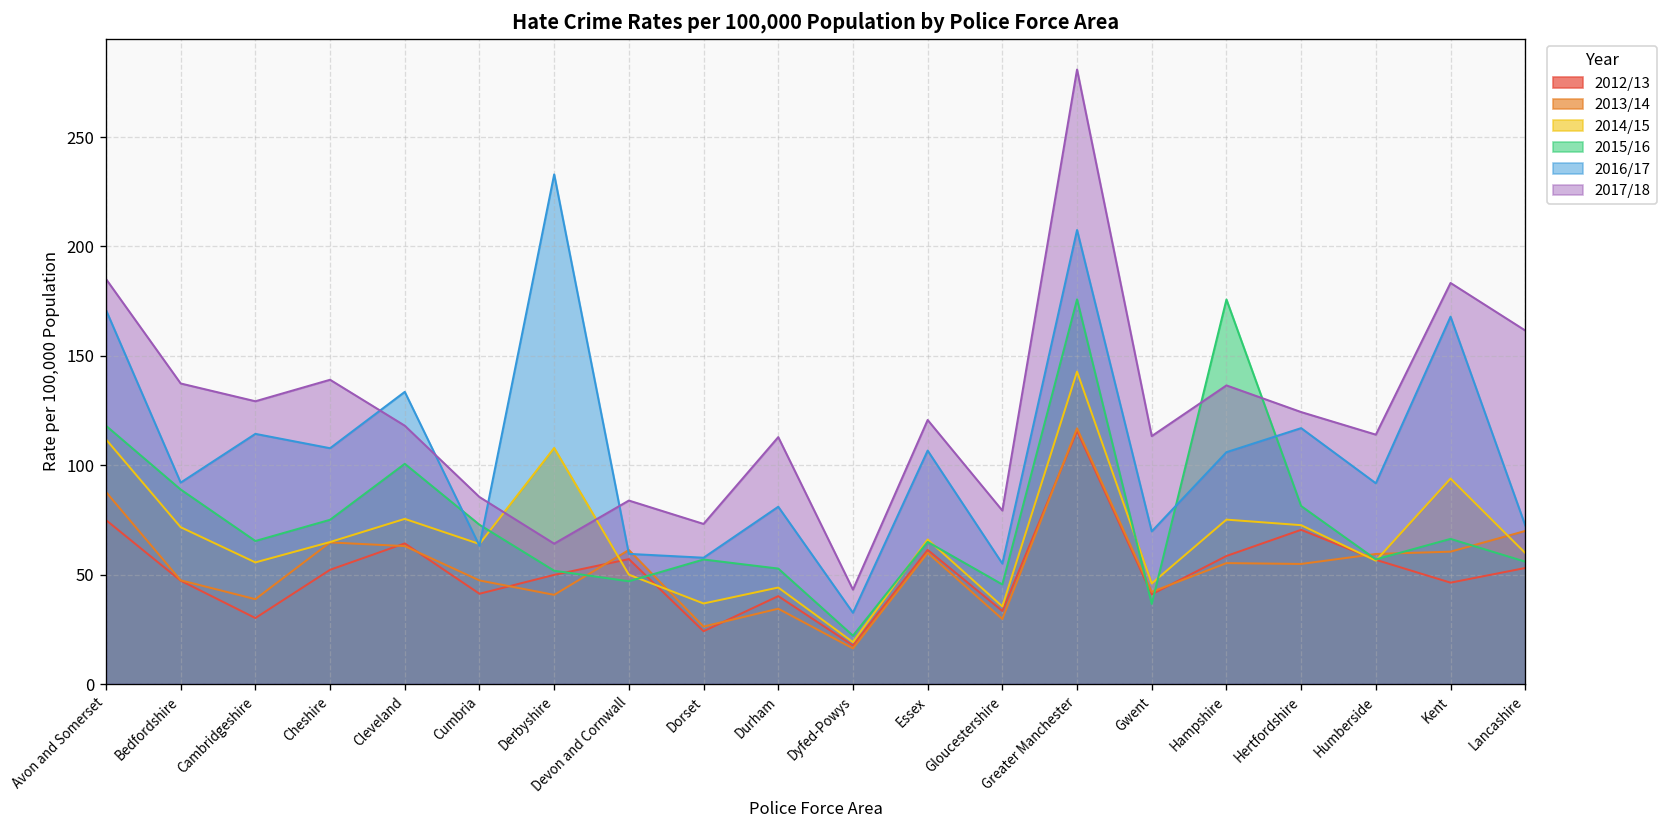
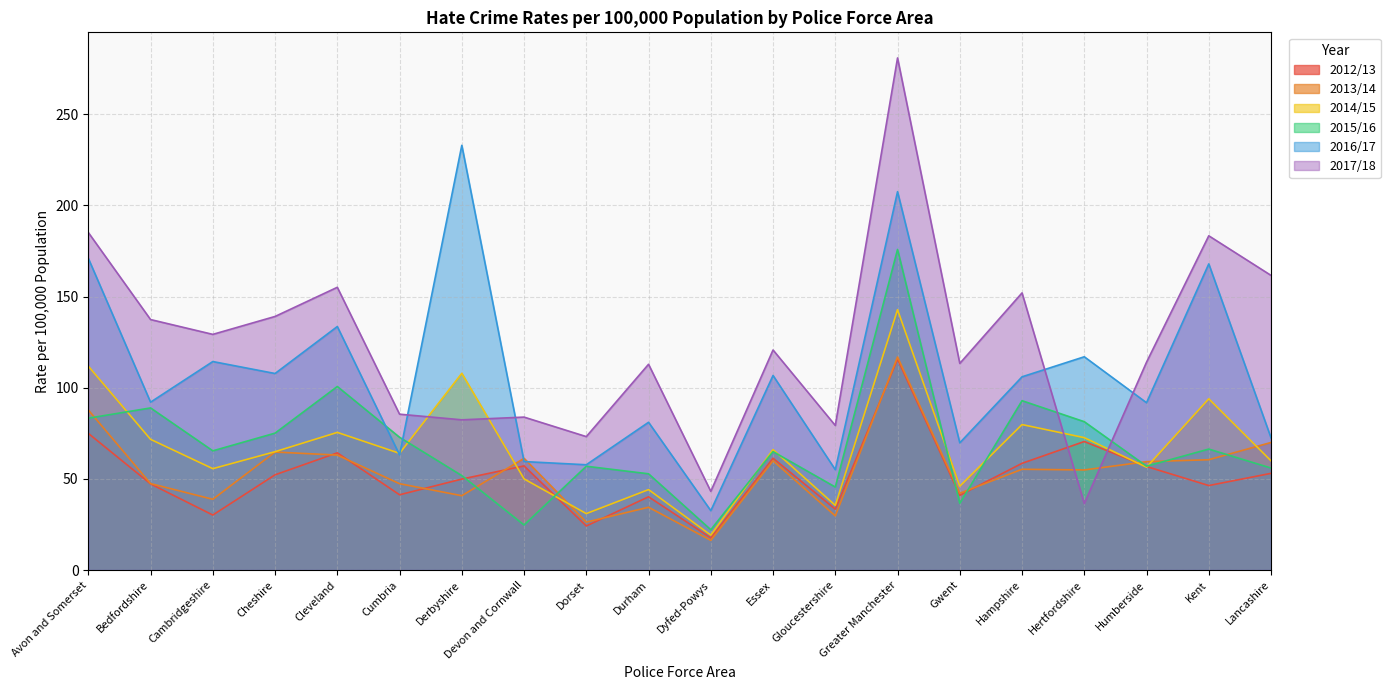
  {
    "2014/15": {
      "Avon and Somerset": 112,
      "Bedfordshire": 72,
      "Cambridgeshire": 56,
      "Cleveland": 75,
      "Derbyshire": 108,
      "Devon and Cornwall": 50,
-     "Dorset": 37,
+     "Dorset": 31,
      "Durham": 44,
      "Dyfed-Powys": 19,
      "Gloucestershire": 35,
      "Greater Manchester": 143,
      "Gwent": 46,
-     "Hampshire": 75,
+     "Hampshire": 80,
      "Hertfordshire": 73,
      "Kent": 94,
      "Lancashire": 60
    },
    "2015/16": {
-     "Avon and Somerset": 118,
+     "Avon and Somerset": 83,
      "Bedfordshire": 89,
      "Cambridgeshire": 65,
      "Cheshire": 75,
      "Cleveland": 101,
      "Cumbria": 73,
      "Derbyshire": 52,
-     "Devon and Cornwall": 47,
+     "Devon and Cornwall": 25,
      "Durham": 53,
      "Dyfed-Powys": 22,
      "Gloucestershire": 46,
      "Greater Manchester": 176,
      "Gwent": 37,
-     "Hampshire": 176,
+     "Hampshire": 93,
      "Hertfordshire": 81,
      "Kent": 66,
      "Lancashire": 56
    },
    "2016/17": {
      "Avon and Somerset": 171,
      "Bedfordshire": 92,
      "Cambridgeshire": 114,
      "Cheshire": 108,
      "Cleveland": 134,
      "Derbyshire": 233,
      "Devon and Cornwall": 59,
      "Durham": 81,
      "Dyfed-Powys": 33,
      "Essex": 107,
      "Gloucestershire": 55,
      "Greater Manchester": 208,
      "Gwent": 70,
      "Hampshire": 106,
      "Hertfordshire": 117,
      "Humberside": 92,
      "Kent": 168,
      "Lancashire": 73
    },
    "2017/18": {
      "Avon and Somerset": 185,
      "Bedfordshire": 137,
      "Cambridgeshire": 129,
      "Cheshire": 139,
-     "Cleveland": 118,
+     "Cleveland": 155,
      "Cumbria": 85,
-     "Derbyshire": 64,
+     "Derbyshire": 82,
      "Devon and Cornwall": 84,
      "Dorset": 73,
      "Durham": 113,
      "Dyfed-Powys": 43,
      "Essex": 121,
      "Gloucestershire": 79,
      "Greater Manchester": 281,
      "Gwent": 113,
-     "Hampshire": 136,
-     "Hertfordshire": 124,
+     "Hampshire": 152,
+     "Hertfordshire": 36,
      "Humberside": 114,
      "Kent": 183,
      "Lancashire": 162
    }
  }
